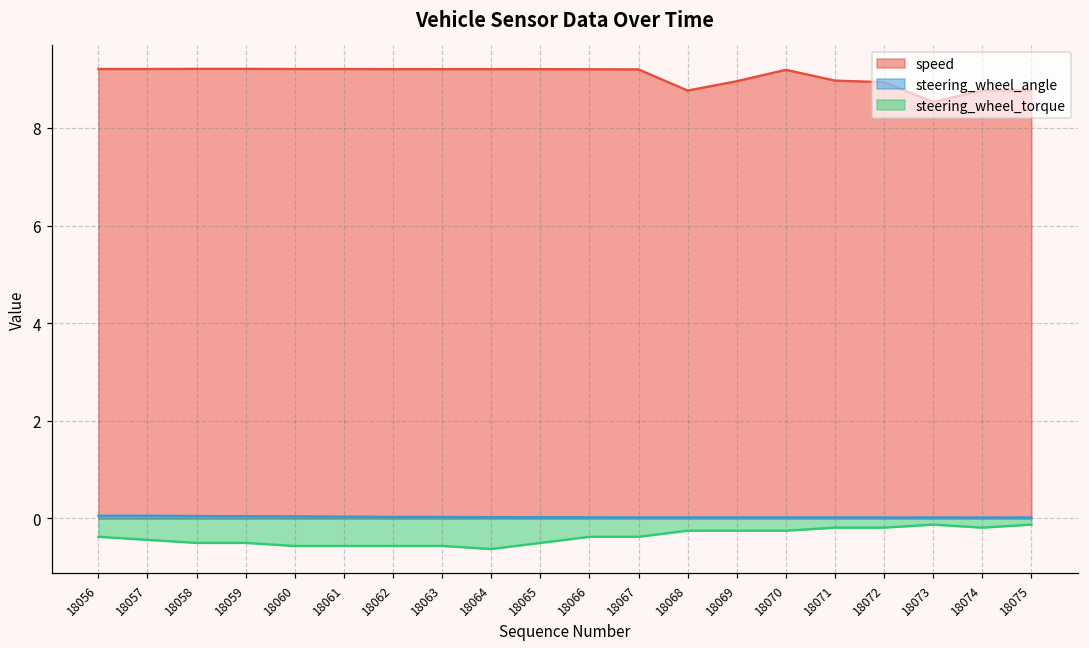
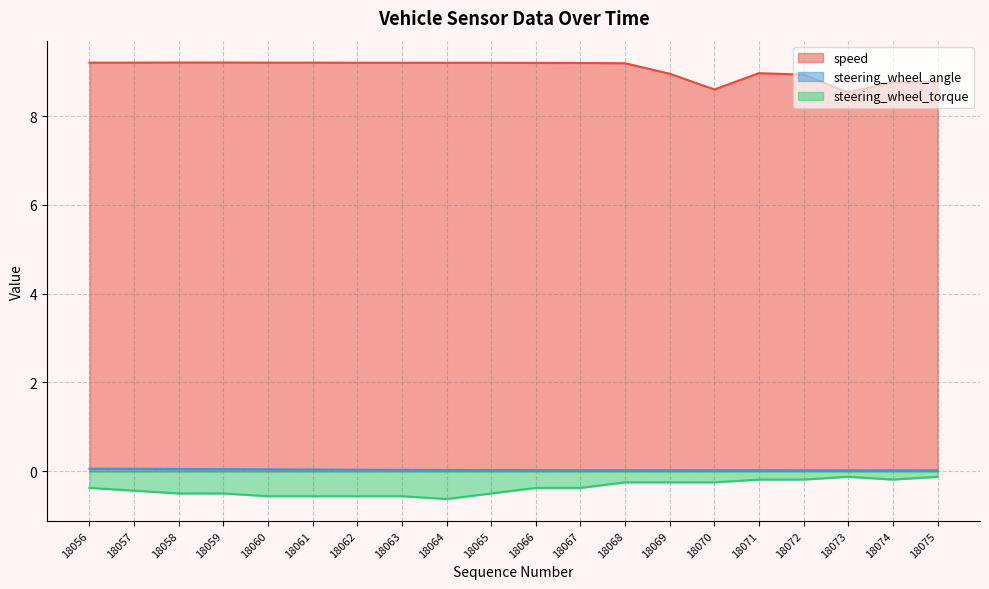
  {
    "speed": {
      "18056": 9.2,
      "18057": 9.2,
      "18058": 9.2,
      "18059": 9.2,
      "18060": 9.2,
      "18061": 9.2,
      "18062": 9.2,
      "18063": 9.2,
      "18064": 9.2,
      "18065": 9.2,
      "18066": 9.2,
      "18067": 9.2,
-     "18068": 8.8,
+     "18068": 9.2,
      "18069": 9.0,
-     "18070": 9.2,
+     "18070": 8.6,
      "18071": 9.0
    },
    "steering_wheel_angle": {
      "18056": 0.1
    }
  }
